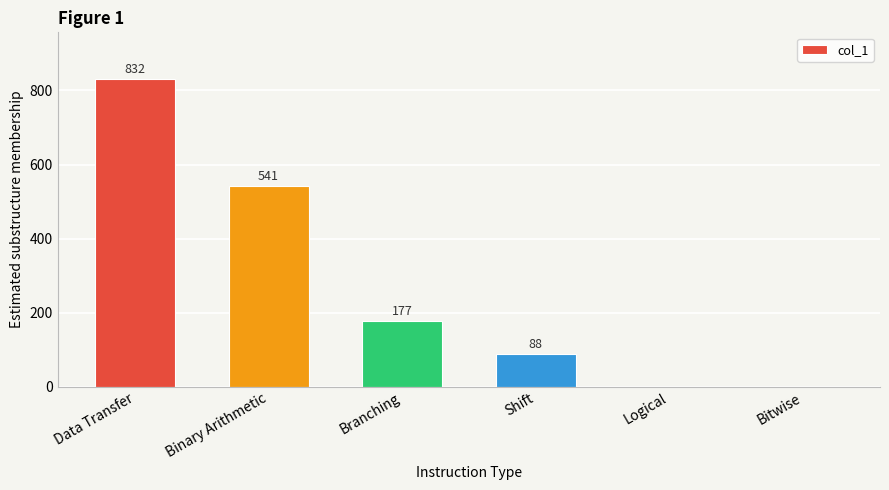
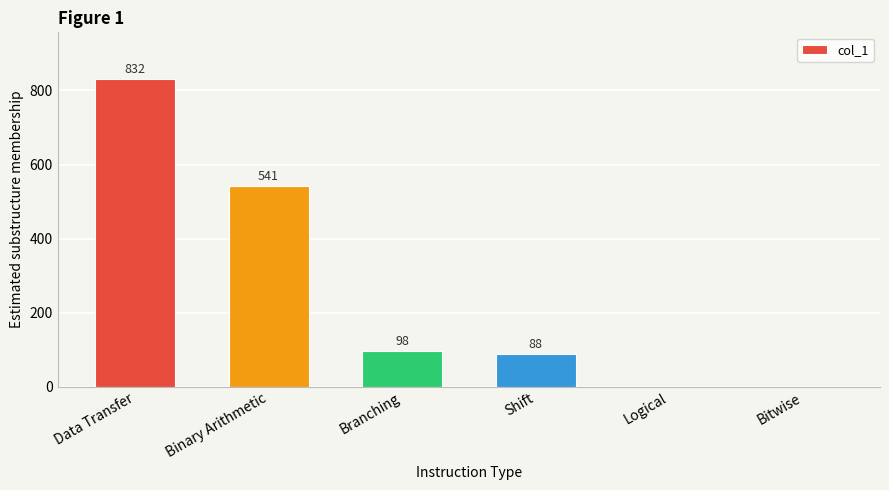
  {
    "Data Transfer": 832,
    "Binary Arithmetic": 541,
-   "Branching": 177,
+   "Branching": 98,
    "Shift": 88
  }
